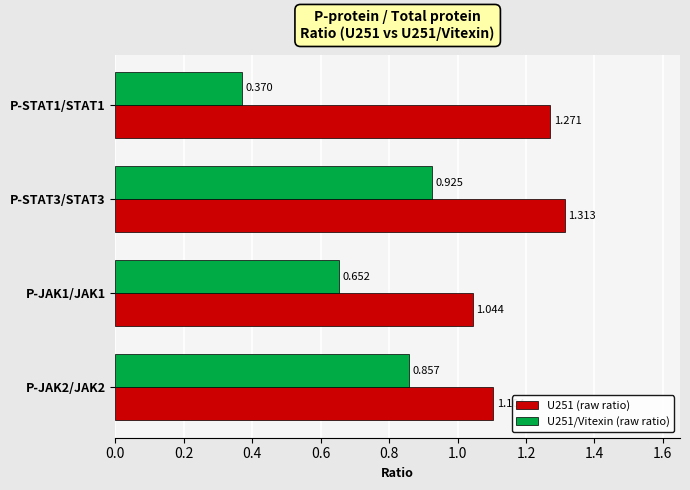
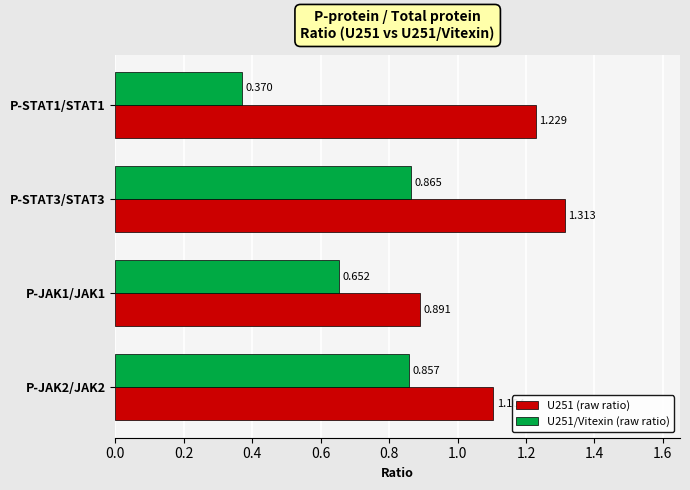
  {
    "U251 (raw ratio)": {
-     "P-STAT1/STAT1": 1.271,
+     "P-STAT1/STAT1": 1.229,
      "P-STAT3/STAT3": 1.313,
-     "P-JAK1/JAK1": 1.044
+     "P-JAK1/JAK1": 0.891
    },
    "U251/Vitexin (raw ratio)": {
      "P-STAT1/STAT1": 0.370,
-     "P-STAT3/STAT3": 0.925,
+     "P-STAT3/STAT3": 0.865,
      "P-JAK1/JAK1": 0.652,
      "P-JAK2/JAK2": 0.857
    }
  }
